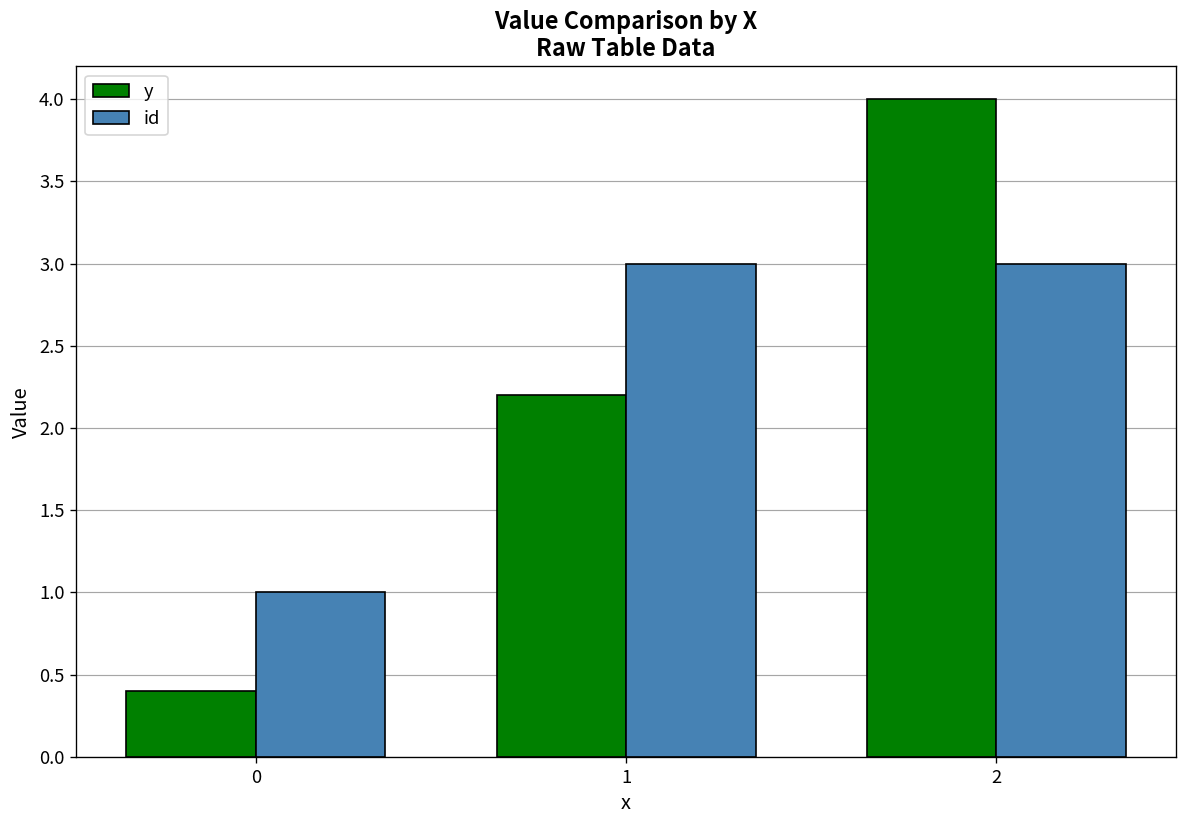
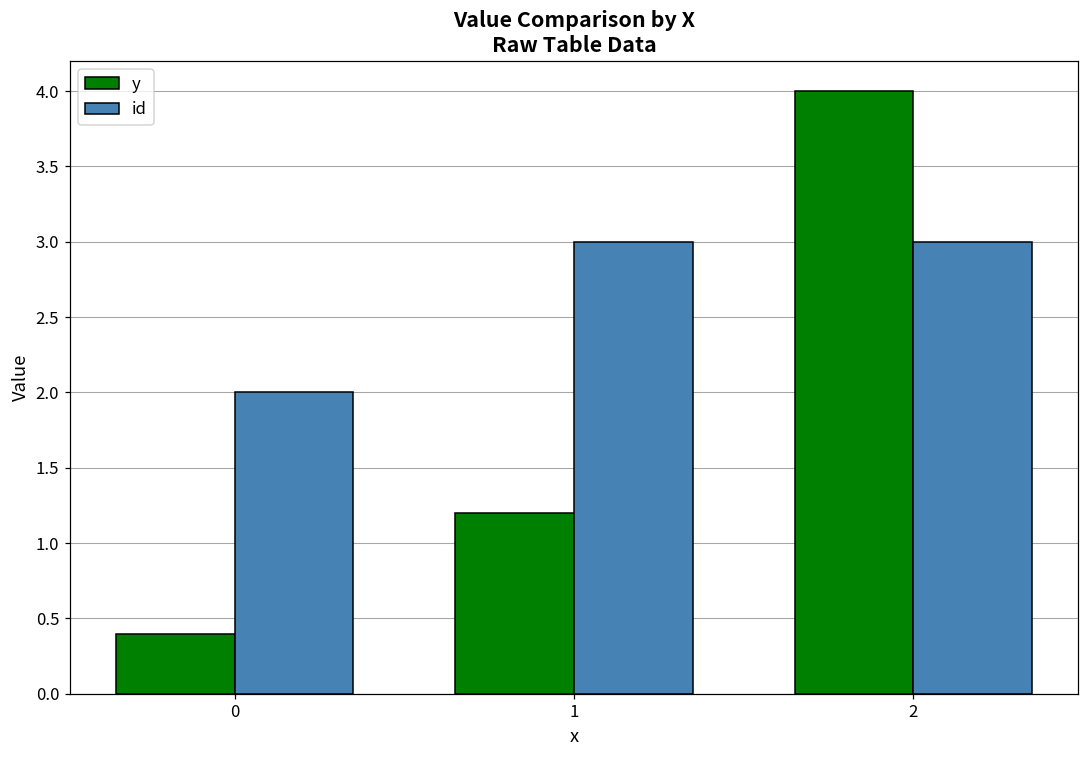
  {
    "y": {
      "0": 0.4,
-     "1": 2.2,
+     "1": 1.2,
      "2": 4.0
    },
    "id": {
-     "0": 1,
+     "0": 2,
      "1": 3,
      "2": 3
    }
  }
